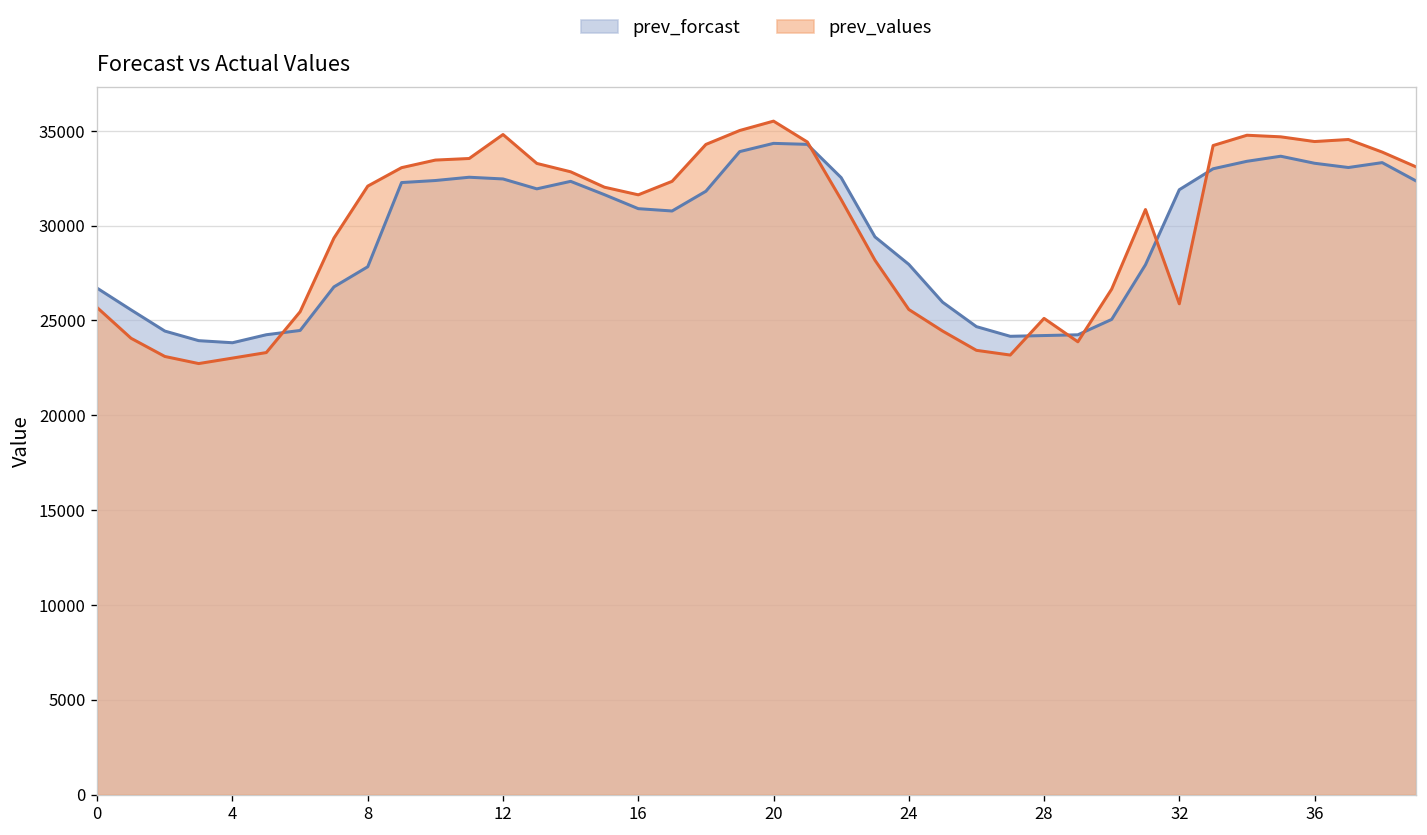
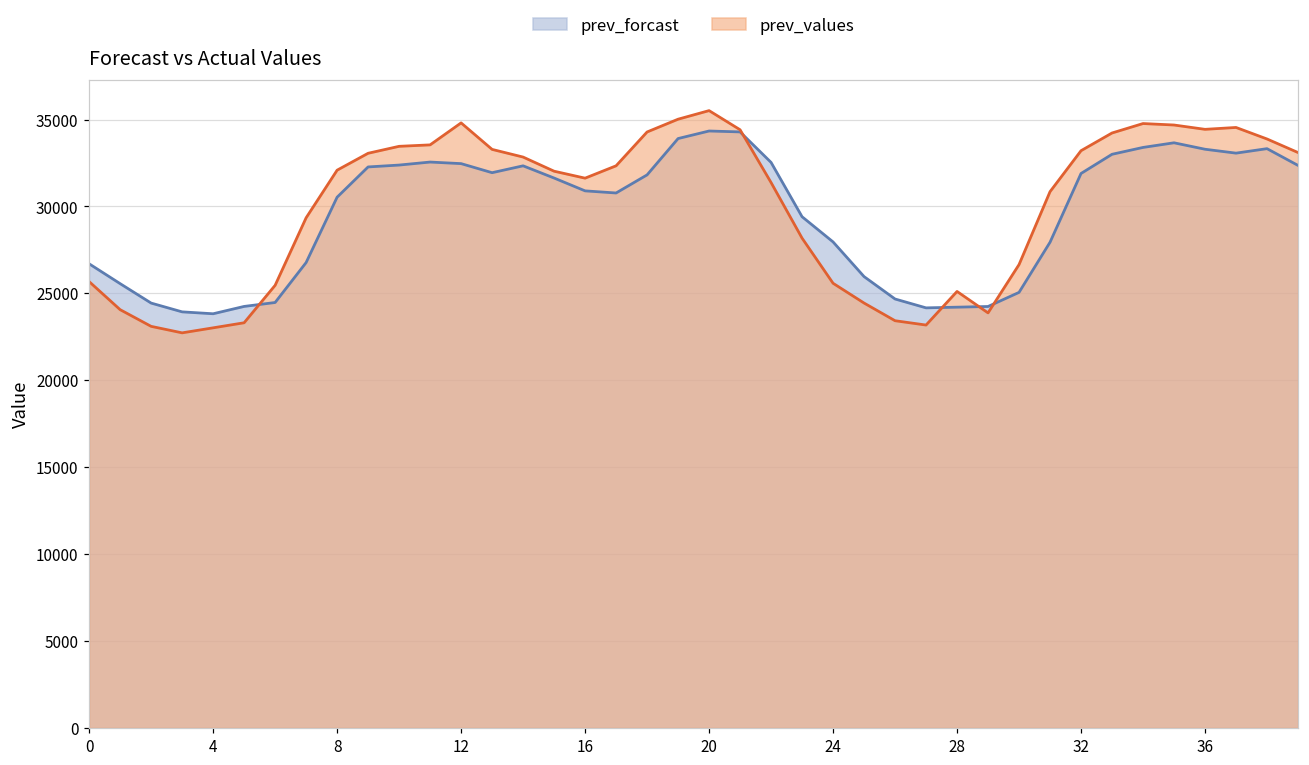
  {
    "prev_forcast": {
      "0": 26700,
      "4": 23800,
-     "8": 27800,
+     "8": 30500,
      "12": 32500,
      "16": 30900,
      "20": 34300,
      "24": 28000,
      "28": 24200,
      "32": 31900,
      "36": 33300
    },
    "prev_values": {
      "0": 25700,
      "4": 23000,
      "8": 32100,
      "12": 34800,
      "16": 31600,
      "20": 35500,
      "24": 25600,
      "28": 25100,
-     "32": 25900,
+     "32": 33200,
      "36": 34400
    }
  }
